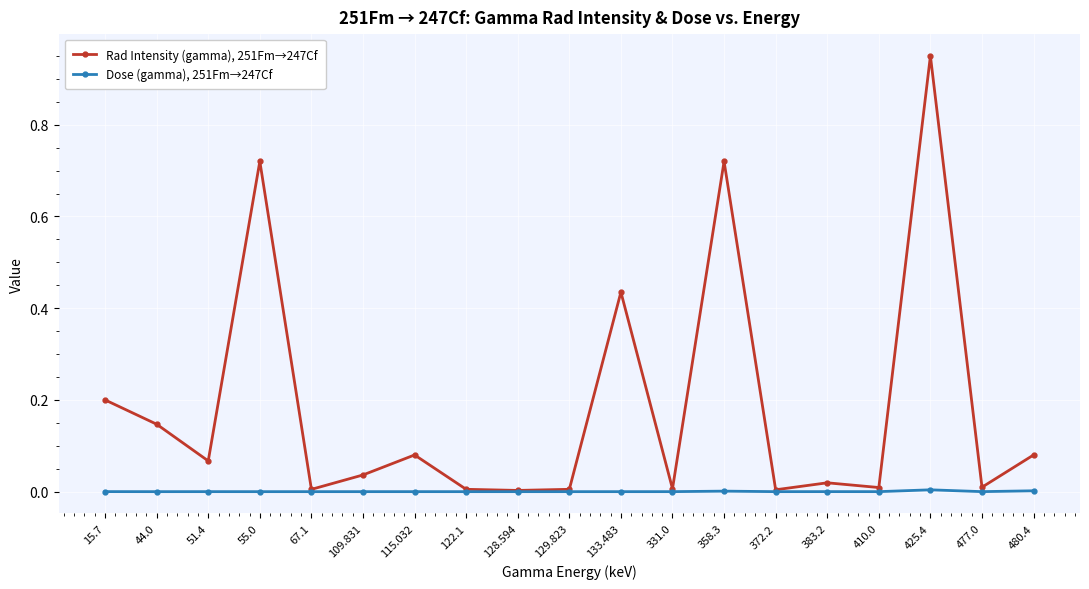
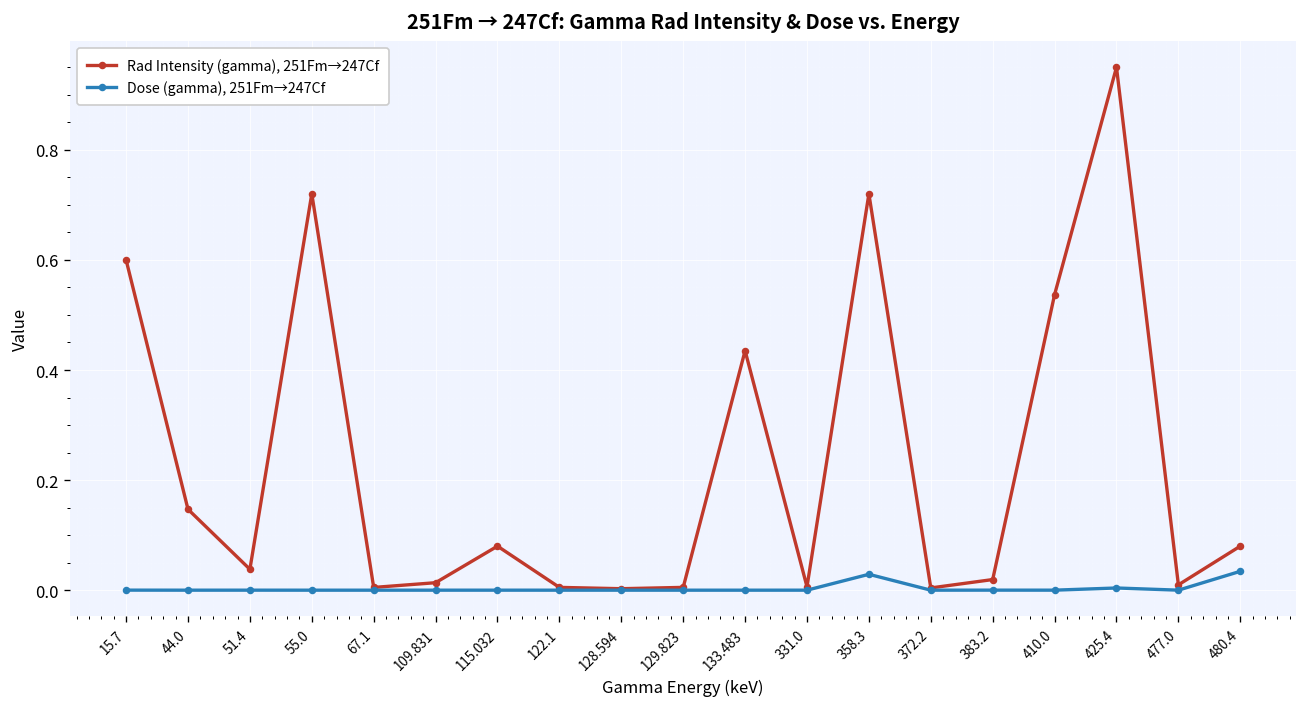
  {
    "Rad Intensity (gamma), 251Fm→247Cf": {
-     "15.7": 0.2,
+     "15.7": 0.6,
      "44.0": 0.15,
-     "51.4": 0.07,
+     "51.4": 0.04,
      "55.0": 0.72,
-     "109.831": 0.04,
+     "109.831": 0.01,
      "115.032": 0.08,
      "133.483": 0.44,
      "331.0": 0.01,
      "358.3": 0.72,
      "383.2": 0.02,
-     "410.0": 0.01,
+     "410.0": 0.54,
      "425.4": 0.95,
      "477.0": 0.01,
      "480.4": 0.08
    },
    "Dose (gamma), 251Fm→247Cf": {
      "15.7": 0.00,
      "44.0": 0.00,
      "51.4": 0.00,
      "55.0": 0.00,
      "109.831": 0.00,
      "115.032": 0.00,
      "133.483": 0.00,
      "331.0": 0.00,
-     "358.3": 0.00,
+     "358.3": 0.03,
      "383.2": 0.00,
      "410.0": 0.00,
      "425.4": 0.00,
      "477.0": 0.00,
-     "480.4": 0.00
+     "480.4": 0.03
    }
  }
